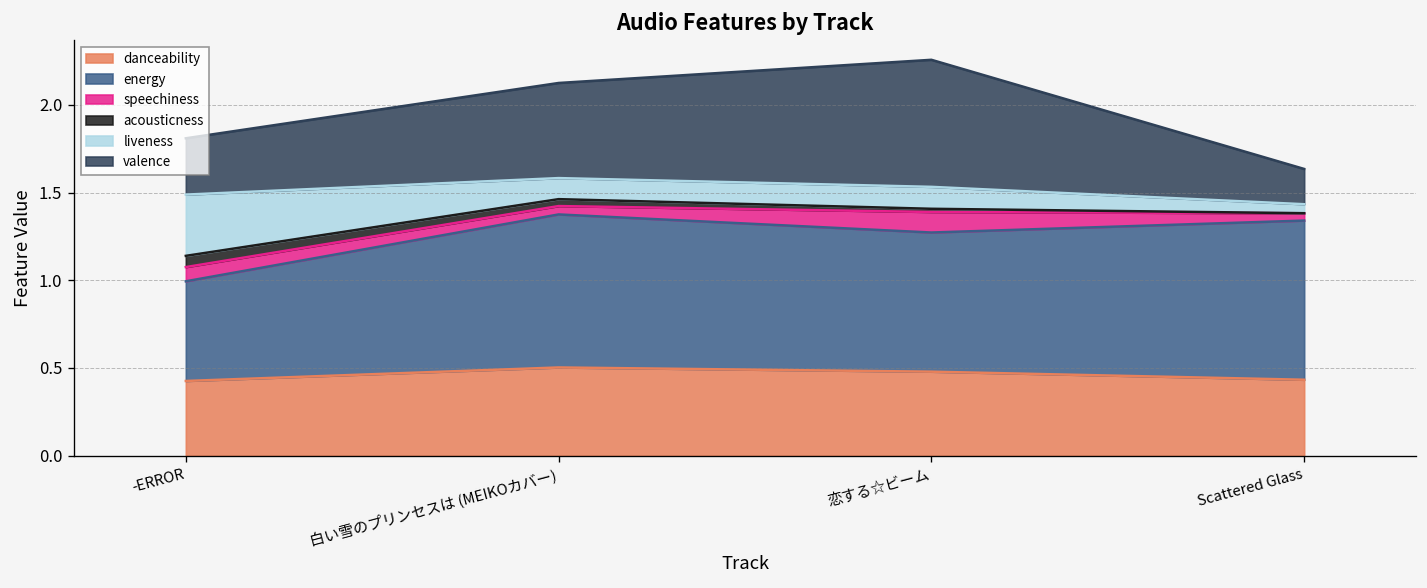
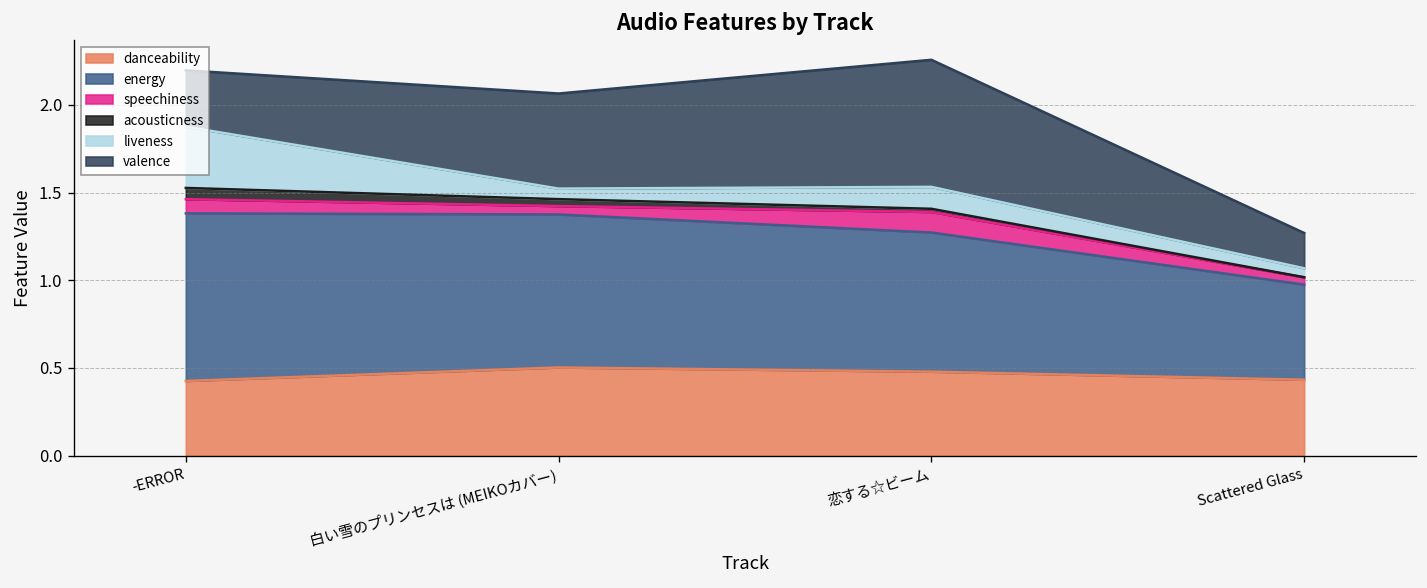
  {
    "danceability": {
      "-ERROR": 0.43,
      "白い雪のプリンセスは (MEIKOカバー)": 0.50,
      "恋する☆ビーム": 0.48,
      "Scattered Glass": 0.43
    },
    "energy": {
-     "-ERROR": 0.57,
+     "-ERROR": 0.96,
      "白い雪のプリンセスは (MEIKOカバー)": 0.87,
      "恋する☆ビーム": 0.79,
-     "Scattered Glass": 0.91
+     "Scattered Glass": 0.54
    },
    "speechiness": {
      "-ERROR": 0.08,
      "白い雪のプリンセスは (MEIKOカバー)": 0.05,
      "恋する☆ビーム": 0.12
    },
    "acousticness": {
      "-ERROR": 0.06,
      "白い雪のプリンセスは (MEIKOカバー)": 0.04,
      "恋する☆ビーム": 0.02
    },
    "liveness": {
-     "白い雪のプリンセスは (MEIKOカバー)": 0.12,
+     "白い雪のプリンセスは (MEIKOカバー)": 0.06,
      "恋する☆ビーム": 0.13,
      "Scattered Glass": 0.05
    },
    "valence": {
      "白い雪のプリンセスは (MEIKOカバー)": 0.54,
      "恋する☆ビーム": 0.72,
      "Scattered Glass": 0.20
    }
  }
